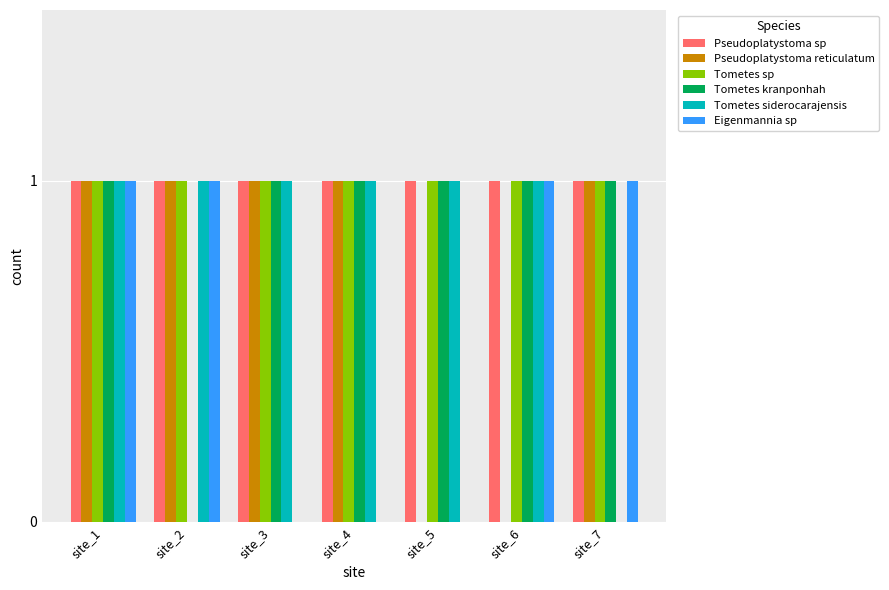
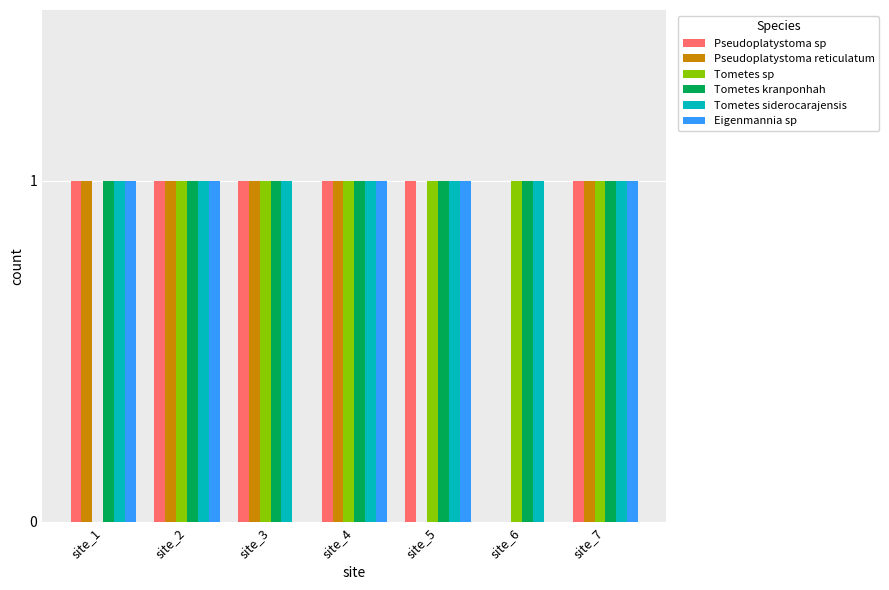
  {
    "Pseudoplatystoma sp": {
      "site_1": 1,
      "site_2": 1,
      "site_3": 1,
      "site_4": 1,
      "site_5": 1,
-     "site_6": 1,
+     "site_6": 0,
      "site_7": 1
    },
    "Pseudoplatystoma reticulatum": {
      "site_1": 1,
      "site_2": 1,
      "site_3": 1,
      "site_4": 1,
      "site_5": 0,
      "site_6": 0,
      "site_7": 1
    },
    "Tometes sp": {
-     "site_1": 1,
+     "site_1": 0,
      "site_2": 1,
      "site_3": 1,
      "site_4": 1,
      "site_5": 1,
      "site_6": 1,
      "site_7": 1
    },
    "Tometes kranponhah": {
      "site_1": 1,
-     "site_2": 0,
+     "site_2": 1,
      "site_3": 1,
      "site_4": 1,
      "site_5": 1,
      "site_6": 1,
      "site_7": 1
    },
    "Tometes siderocarajensis": {
      "site_1": 1,
      "site_2": 1,
      "site_3": 1,
      "site_4": 1,
      "site_5": 1,
      "site_6": 1,
-     "site_7": 0
+     "site_7": 1
    },
    "Eigenmannia sp": {
      "site_1": 1,
      "site_2": 1,
      "site_3": 0,
-     "site_4": 0,
-     "site_5": 0,
-     "site_6": 1,
+     "site_4": 1,
+     "site_5": 1,
+     "site_6": 0,
      "site_7": 1
    }
  }
